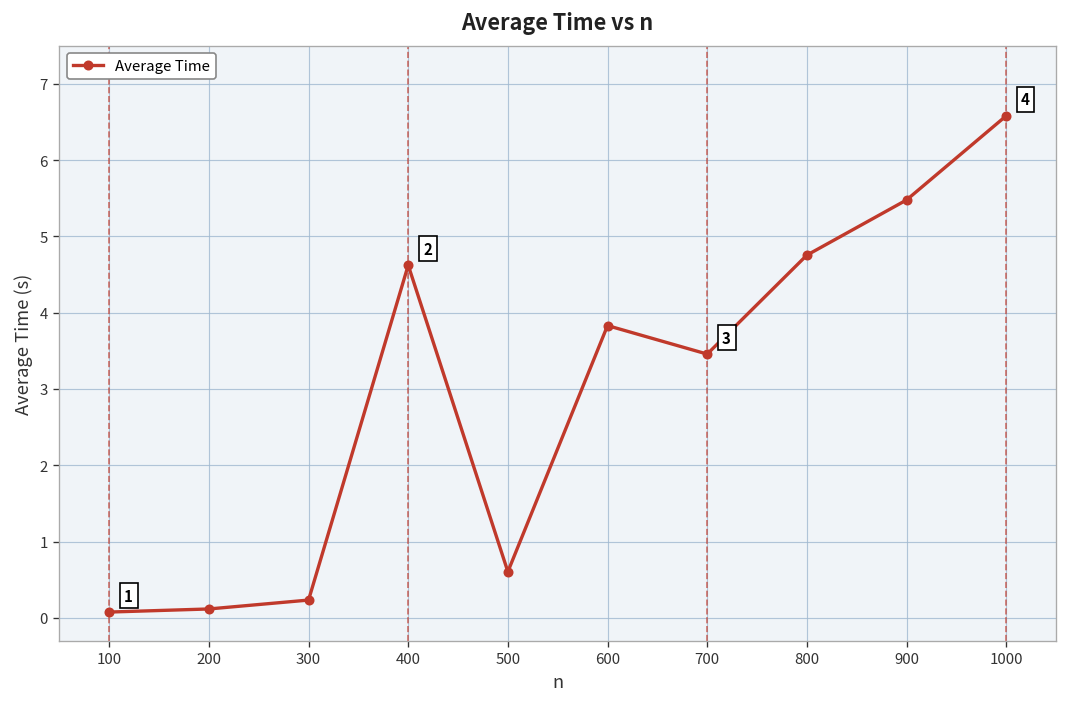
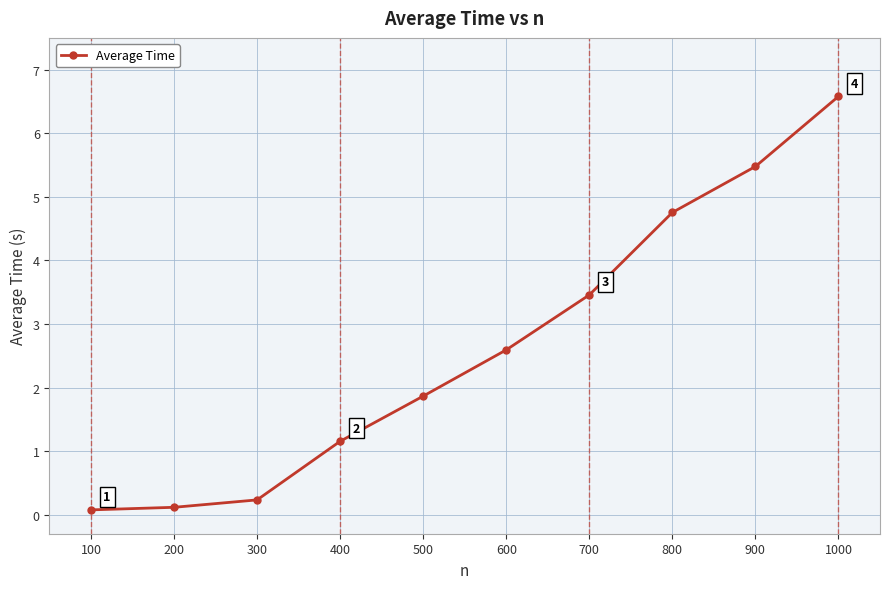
  {
    "200": 0.1,
    "300": 0.2,
-   "400": 4.6,
-   "500": 0.6,
-   "600": 3.8,
+   "400": 1.2,
+   "500": 1.9,
+   "600": 2.6,
    "800": 4.8,
    "900": 5.5
  }
